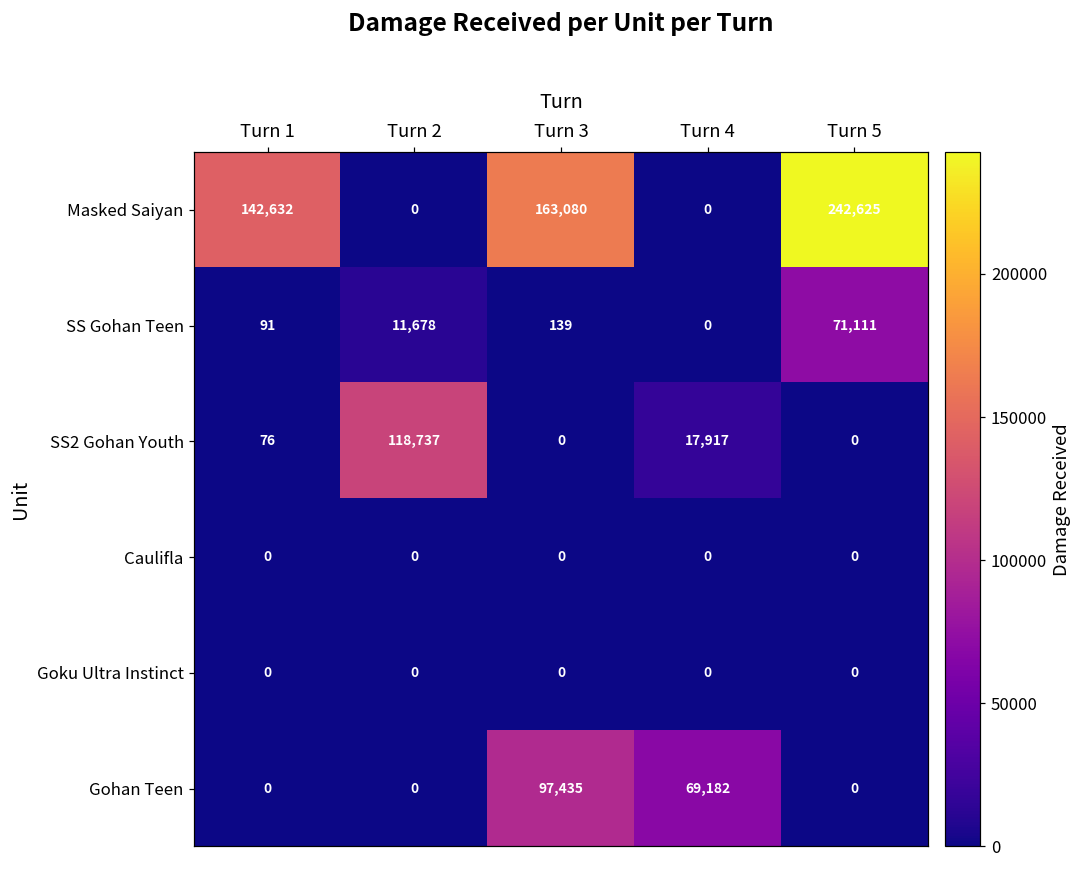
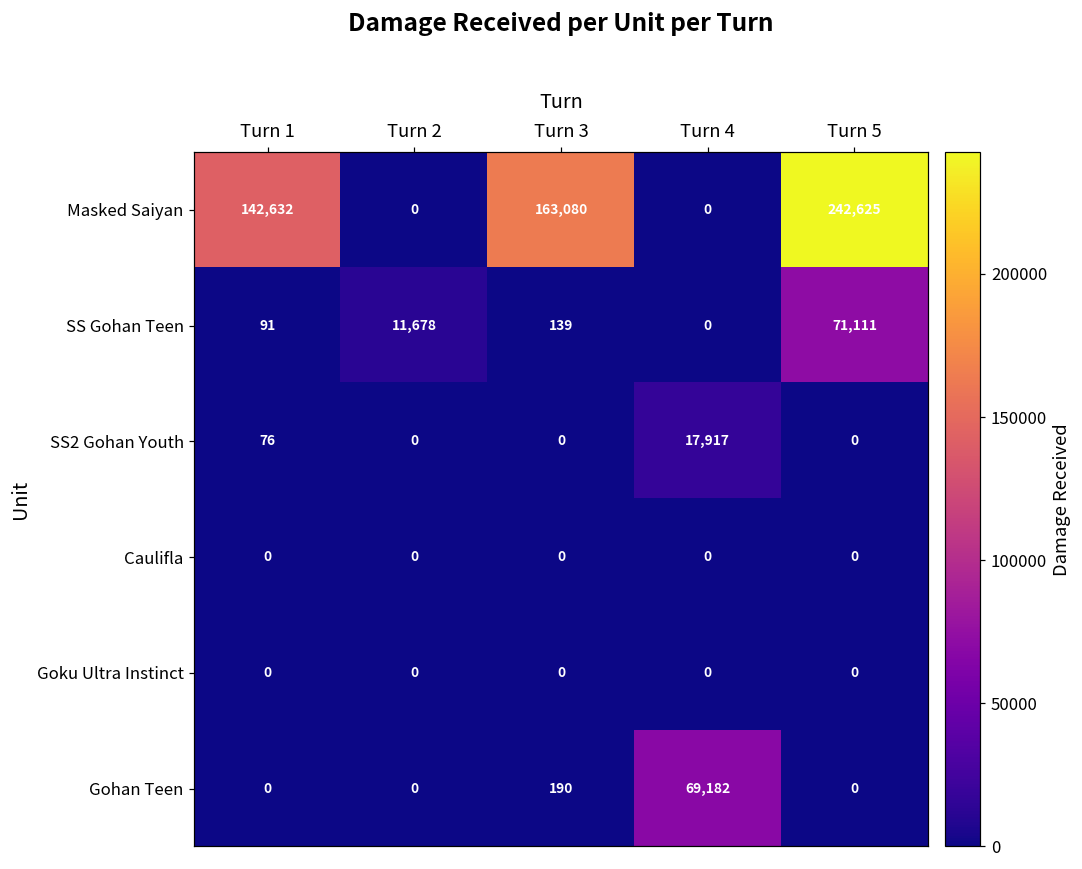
  {
    "Masked Saiyan": {
      "Turn 1": "142,632",
      "Turn 2": "0",
      "Turn 3": "163,080",
      "Turn 4": "0",
      "Turn 5": "242,625"
    },
    "SS Gohan Teen": {
      "Turn 1": "91",
      "Turn 2": "11,678",
      "Turn 3": "139",
      "Turn 4": "0",
      "Turn 5": "71,111"
    },
    "SS2 Gohan Youth": {
      "Turn 1": "76",
-     "Turn 2": "118,737",
+     "Turn 2": "0",
      "Turn 3": "0",
      "Turn 4": "17,917",
      "Turn 5": "0"
    },
    "Caulifla": {
      "Turn 1": "0",
      "Turn 2": "0",
      "Turn 3": "0",
      "Turn 4": "0",
      "Turn 5": "0"
    },
    "Goku Ultra Instinct": {
      "Turn 1": "0",
      "Turn 2": "0",
      "Turn 3": "0",
      "Turn 4": "0",
      "Turn 5": "0"
    },
    "Gohan Teen": {
      "Turn 1": "0",
      "Turn 2": "0",
-     "Turn 3": "97,435",
+     "Turn 3": "190",
      "Turn 4": "69,182",
      "Turn 5": "0"
    }
  }
